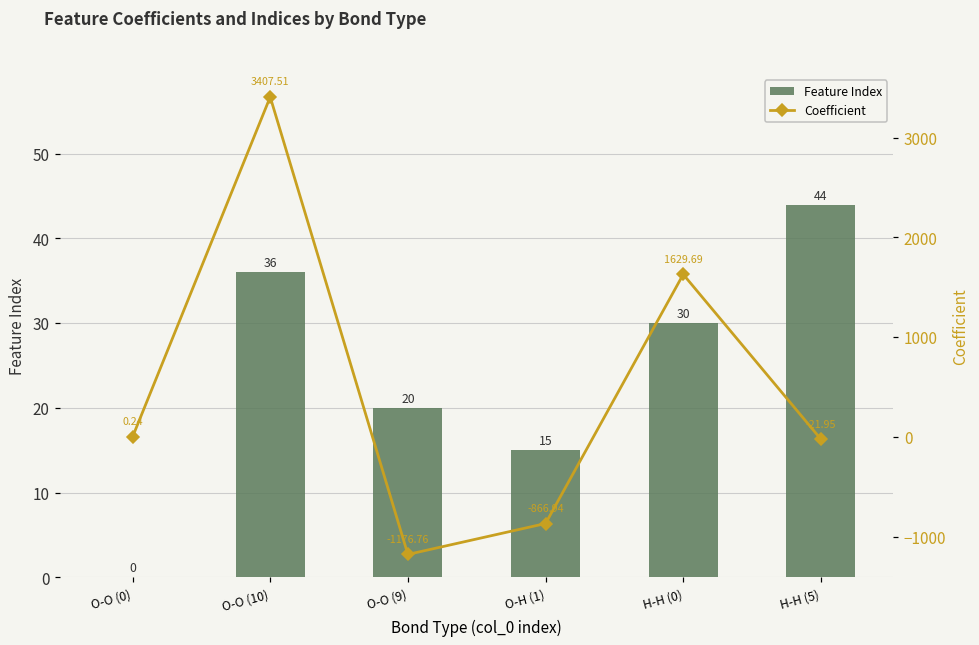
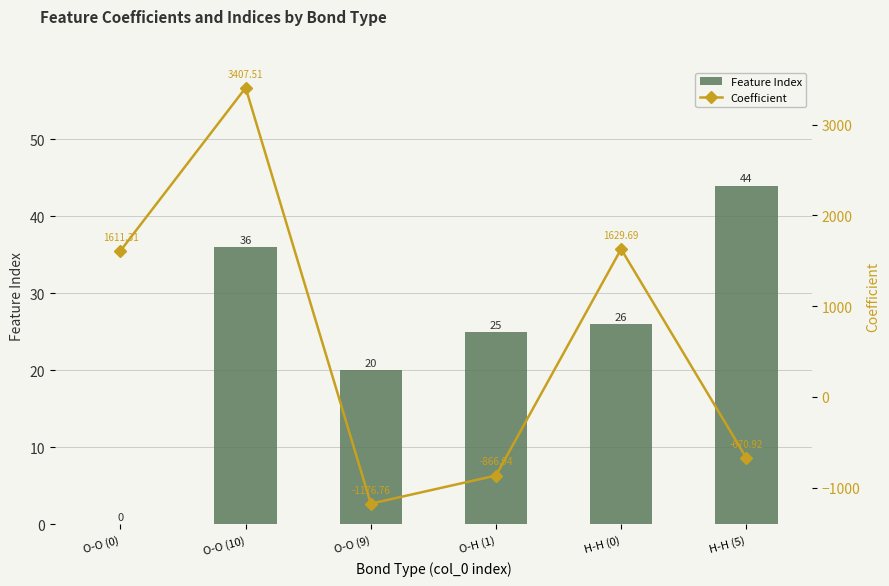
  {
    "Feature Index": {
      "O-O (0)": 0,
      "O-O (10)": 36,
      "O-O (9)": 20,
-     "O-H (1)": 15,
-     "H-H (0)": 30,
+     "O-H (1)": 25,
+     "H-H (0)": 26,
      "H-H (5)": 44
    },
    "Coefficient": {
-     "O-O (0)": 0.24,
+     "O-O (0)": 1611.31,
      "O-O (10)": 3407.51,
      "O-O (9)": -1176.76,
      "O-H (1)": -866.94,
      "H-H (0)": 1629.69,
-     "H-H (5)": -21.95
+     "H-H (5)": -670.92
    }
  }
